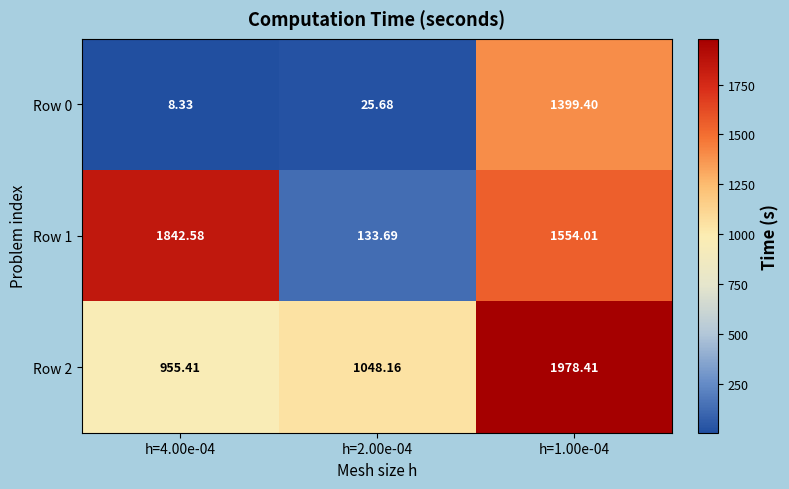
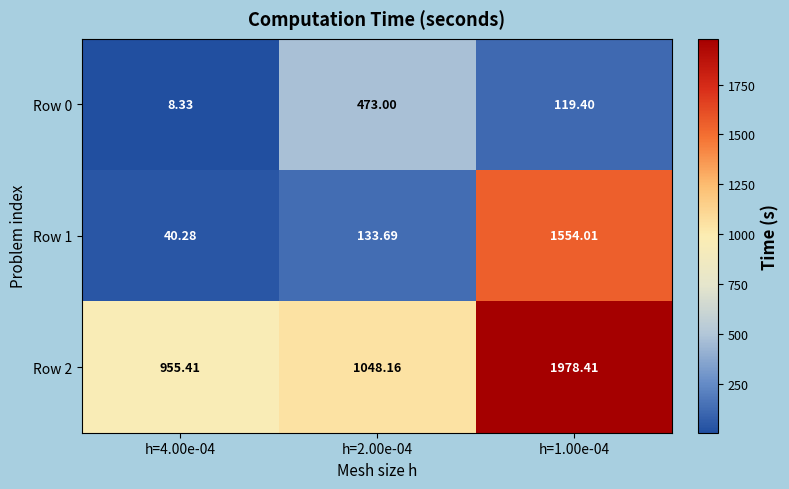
  {
    "Row 0": {
      "h=4.00e-04": 8.33,
-     "h=2.00e-04": 25.68,
-     "h=1.00e-04": 1399.40
+     "h=2.00e-04": 473.00,
+     "h=1.00e-04": 119.40
    },
    "Row 1": {
-     "h=4.00e-04": 1842.58,
+     "h=4.00e-04": 40.28,
      "h=2.00e-04": 133.69,
      "h=1.00e-04": 1554.01
    },
    "Row 2": {
      "h=4.00e-04": 955.41,
      "h=2.00e-04": 1048.16,
      "h=1.00e-04": 1978.41
    }
  }
